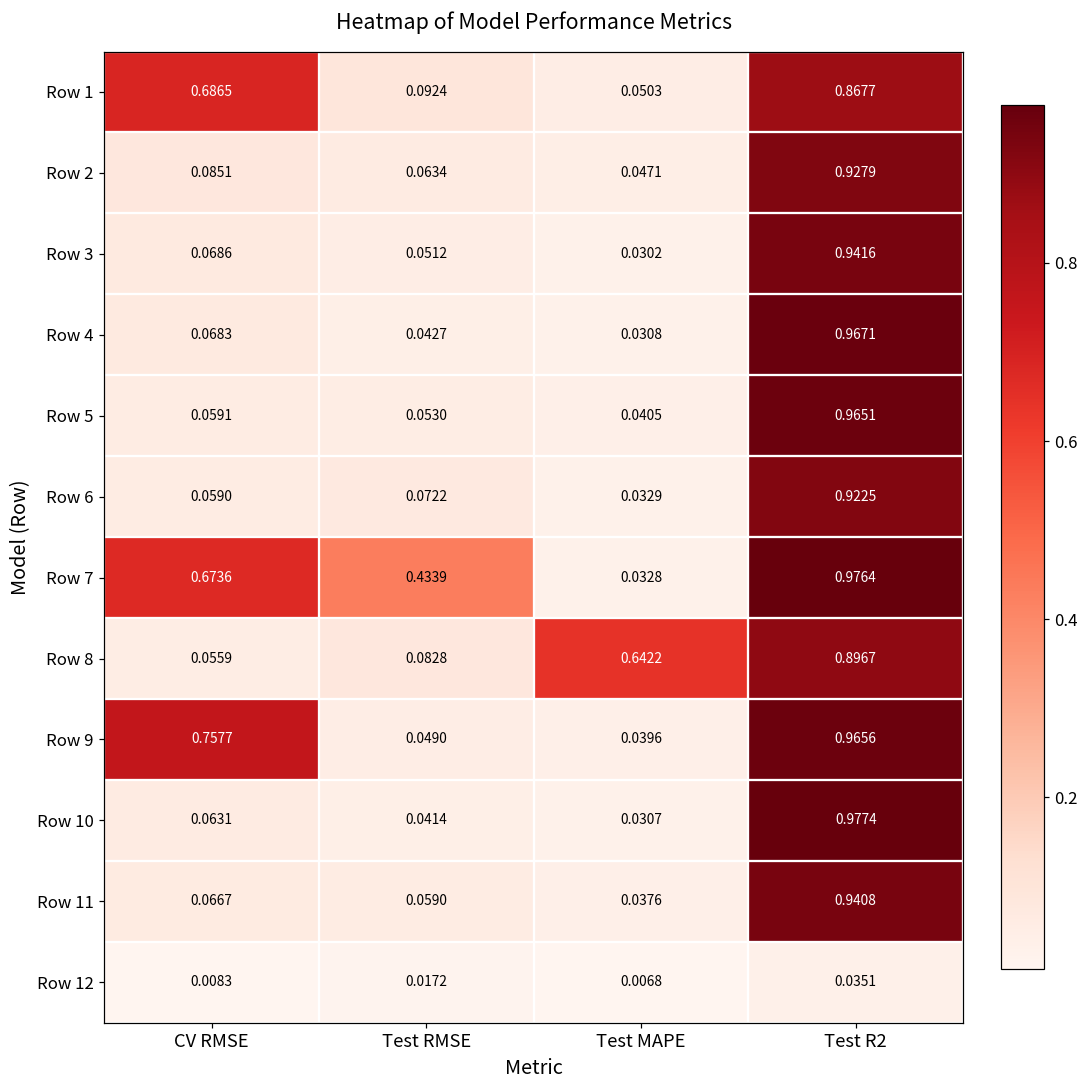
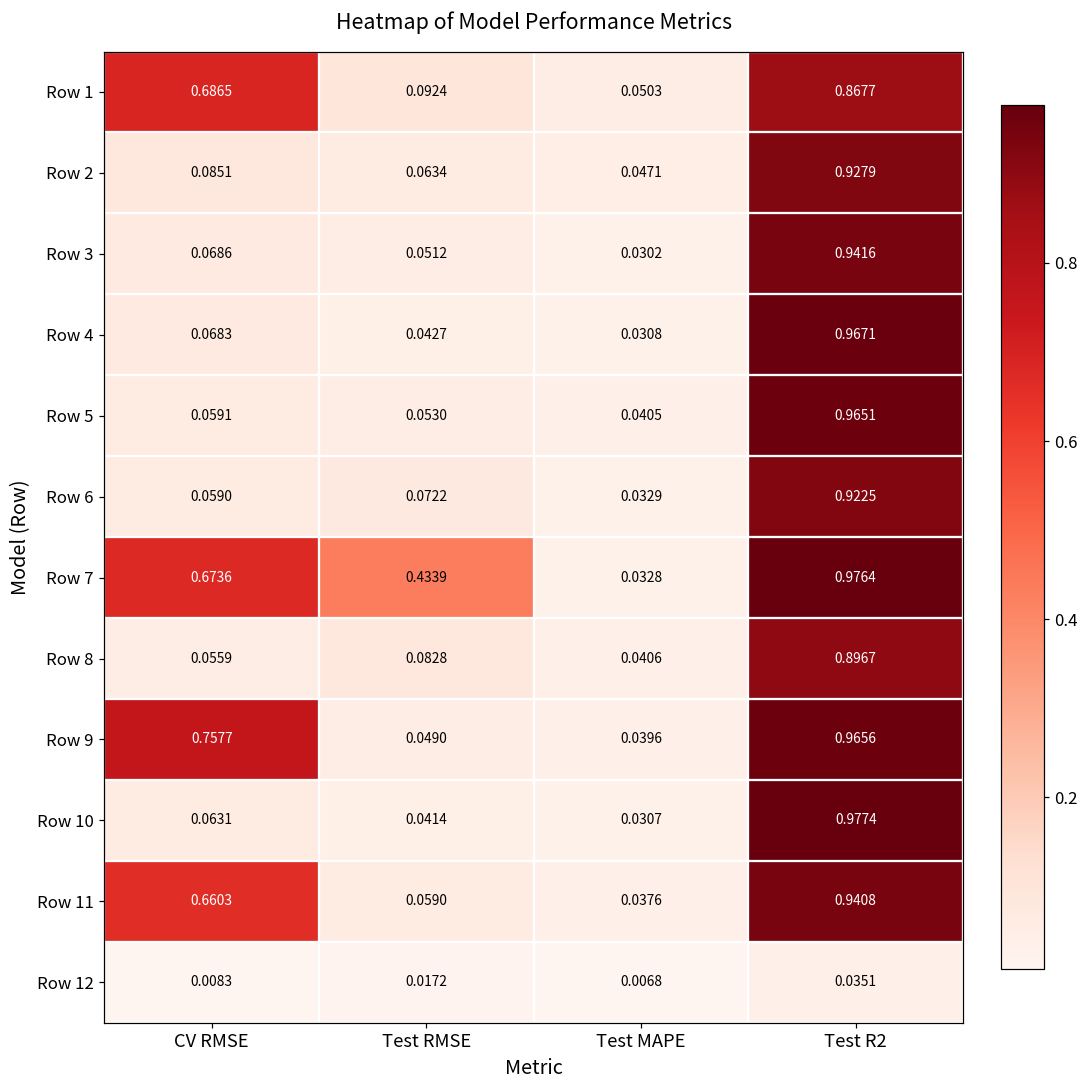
  {
    "Row 1": {
      "CV RMSE": 0.6865,
      "Test RMSE": 0.0924,
      "Test MAPE": 0.0503,
      "Test R2": 0.8677
    },
    "Row 2": {
      "CV RMSE": 0.0851,
      "Test RMSE": 0.0634,
      "Test MAPE": 0.0471,
      "Test R2": 0.9279
    },
    "Row 3": {
      "CV RMSE": 0.0686,
      "Test RMSE": 0.0512,
      "Test MAPE": 0.0302,
      "Test R2": 0.9416
    },
    "Row 4": {
      "CV RMSE": 0.0683,
      "Test RMSE": 0.0427,
      "Test MAPE": 0.0308,
      "Test R2": 0.9671
    },
    "Row 5": {
      "CV RMSE": 0.0591,
      "Test RMSE": 0.0530,
      "Test MAPE": 0.0405,
      "Test R2": 0.9651
    },
    "Row 6": {
      "CV RMSE": 0.0590,
      "Test RMSE": 0.0722,
      "Test MAPE": 0.0329,
      "Test R2": 0.9225
    },
    "Row 7": {
      "CV RMSE": 0.6736,
      "Test RMSE": 0.4339,
      "Test MAPE": 0.0328,
      "Test R2": 0.9764
    },
    "Row 8": {
      "CV RMSE": 0.0559,
      "Test RMSE": 0.0828,
-     "Test MAPE": 0.6422,
+     "Test MAPE": 0.0406,
      "Test R2": 0.8967
    },
    "Row 9": {
      "CV RMSE": 0.7577,
      "Test RMSE": 0.0490,
      "Test MAPE": 0.0396,
      "Test R2": 0.9656
    },
    "Row 10": {
      "CV RMSE": 0.0631,
      "Test RMSE": 0.0414,
      "Test MAPE": 0.0307,
      "Test R2": 0.9774
    },
    "Row 11": {
-     "CV RMSE": 0.0667,
+     "CV RMSE": 0.6603,
      "Test RMSE": 0.0590,
      "Test MAPE": 0.0376,
      "Test R2": 0.9408
    },
    "Row 12": {
      "CV RMSE": 0.0083,
      "Test RMSE": 0.0172,
      "Test MAPE": 0.0068,
      "Test R2": 0.0351
    }
  }
